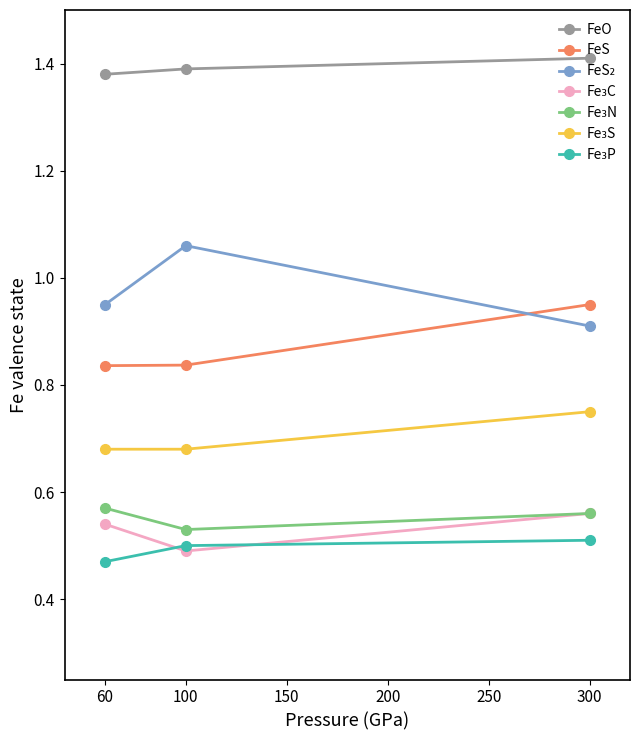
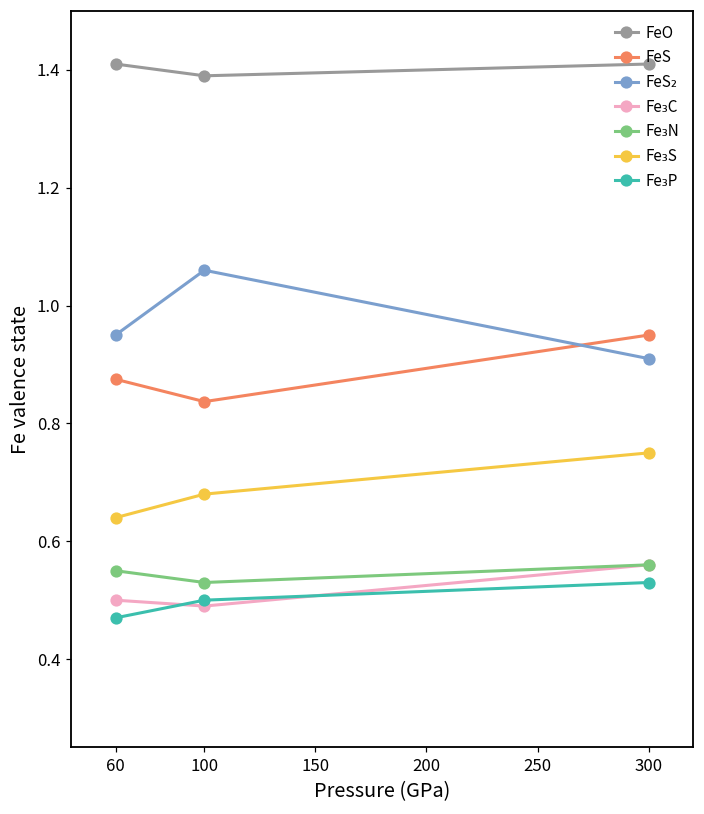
  {
    "FeO": {
-     "60": 1.38,
+     "60": 1.41,
      "100": 1.39,
      "300": 1.41
    },
    "FeS": {
-     "60": 0.84,
+     "60": 0.88,
      "100": 0.84,
      "300": 0.95
    },
    "FeS₂": {
      "60": 0.95,
      "100": 1.06,
      "300": 0.91
    },
    "Fe₃C": {
-     "60": 0.54,
+     "60": 0.50,
      "100": 0.49
    },
    "Fe₃N": {
-     "60": 0.57,
+     "60": 0.55,
      "100": 0.53
    },
    "Fe₃S": {
-     "60": 0.68,
+     "60": 0.64,
      "100": 0.68,
      "300": 0.75
    },
    "Fe₃P": {
      "60": 0.47,
      "100": 0.50,
-     "300": 0.51
+     "300": 0.53
    }
  }
